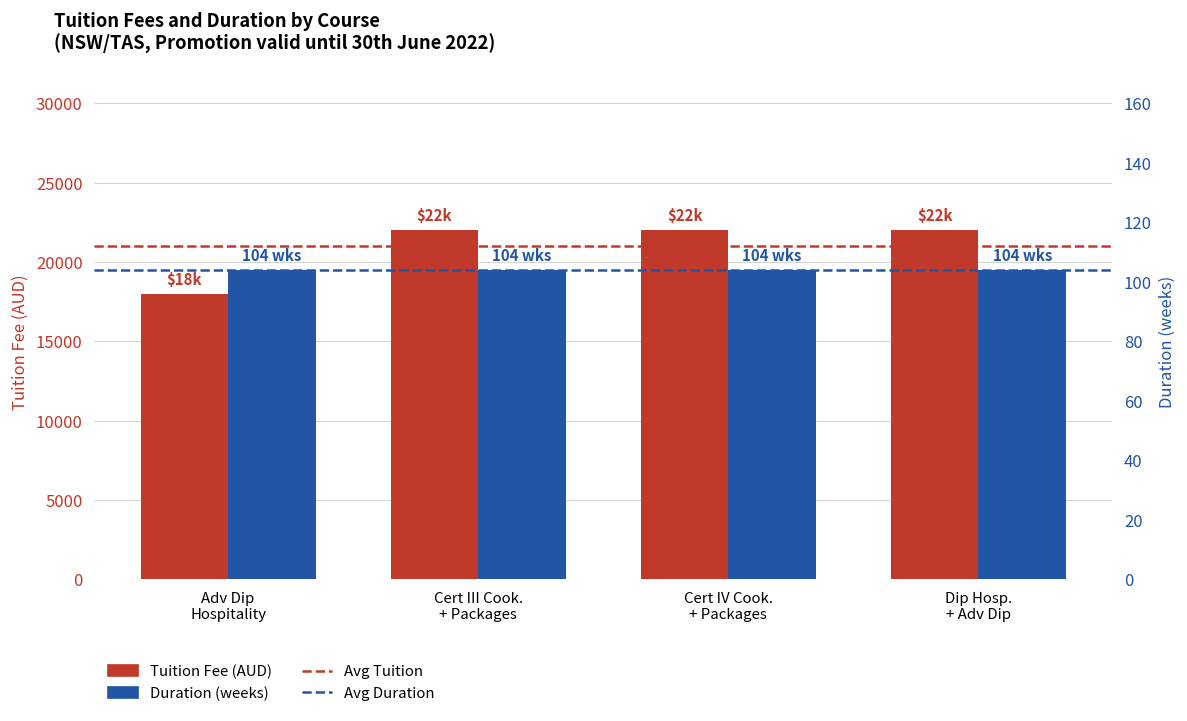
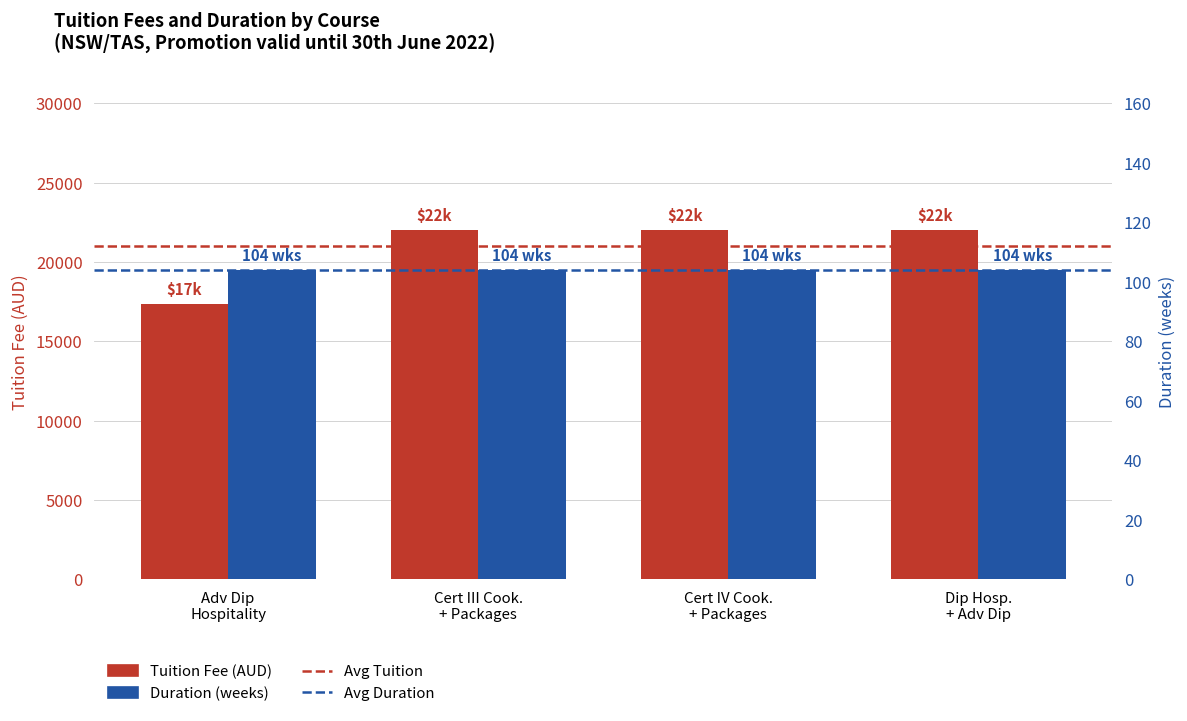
  {
    "Tuition Fee (AUD)": {
-     "Adv Dip Hospitality": "$18k",
+     "Adv Dip Hospitality": "$17k",
      "Cert III Cook. + Packages": "$22k",
      "Cert IV Cook. + Packages": "$22k",
      "Dip Hosp. + Adv Dip": "$22k"
    },
    "Duration (weeks)": {
      "Adv Dip Hospitality": "104",
      "Cert III Cook. + Packages": "104",
      "Cert IV Cook. + Packages": "104",
      "Dip Hosp. + Adv Dip": "104"
    }
  }
